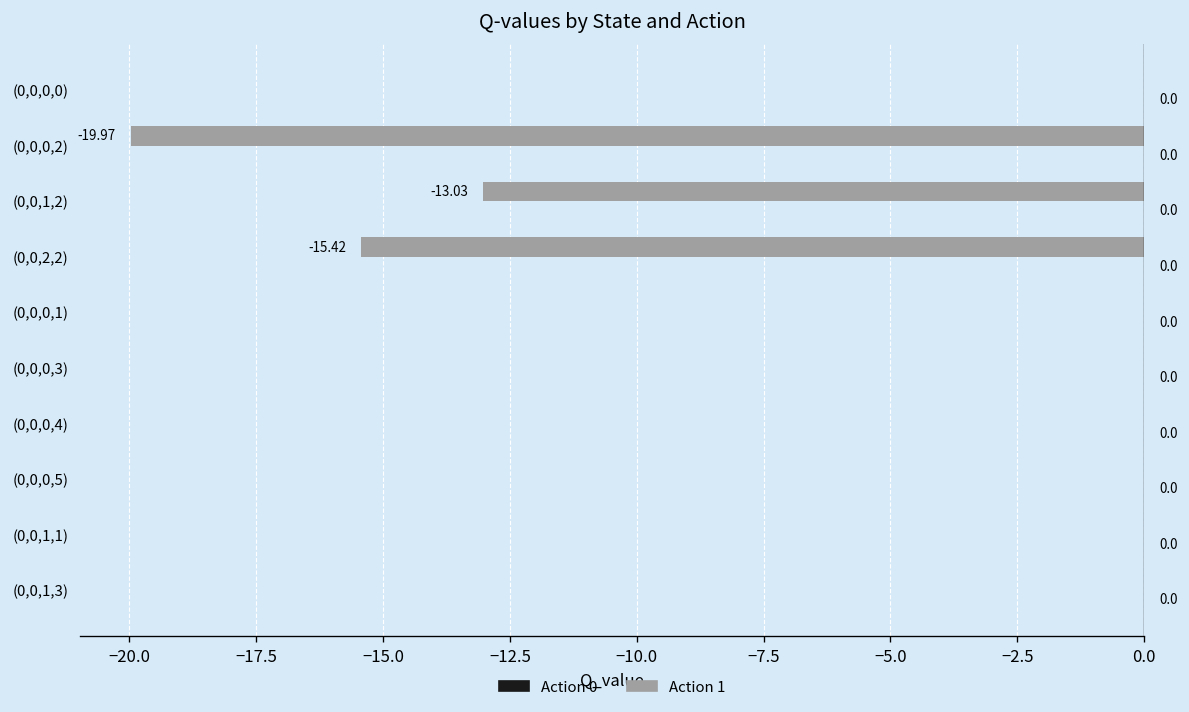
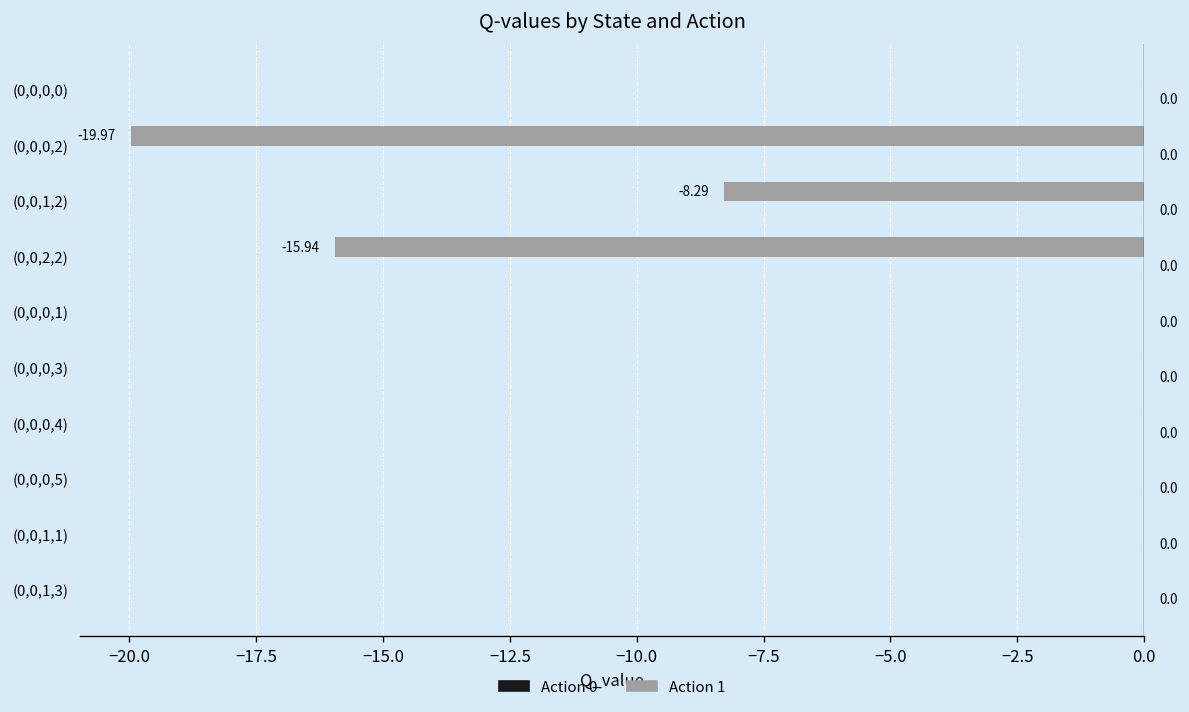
  {
    "Action 0": {
      "(0,0,0,0)": 0.0,
      "(0,0,0,2)": 0.0,
      "(0,0,1,2)": 0.0,
      "(0,0,2,2)": 0.0,
      "(0,0,0,1)": 0.0,
      "(0,0,0,3)": 0.0,
      "(0,0,0,4)": 0.0,
      "(0,0,0,5)": 0.0,
      "(0,0,1,1)": 0.0,
      "(0,0,1,3)": 0.0
    },
    "Action 1": {
      "(0,0,0,2)": -19.97,
-     "(0,0,1,2)": -13.03,
-     "(0,0,2,2)": -15.42
+     "(0,0,1,2)": -8.29,
+     "(0,0,2,2)": -15.94
    }
  }
